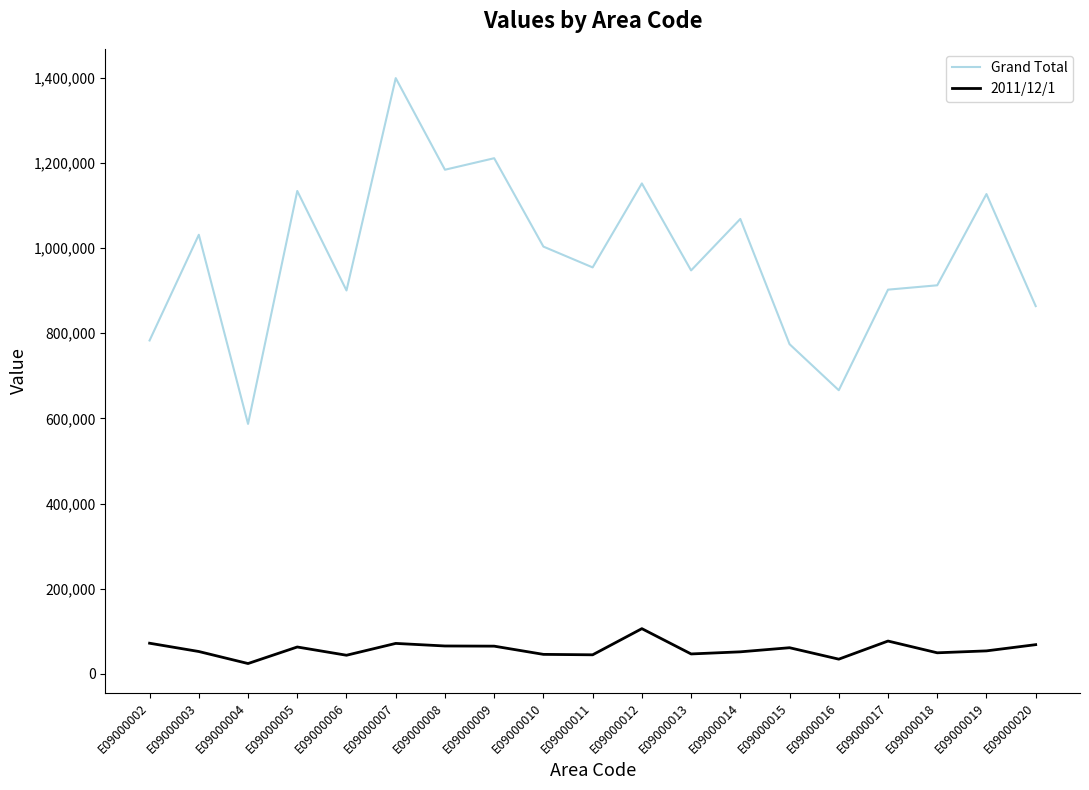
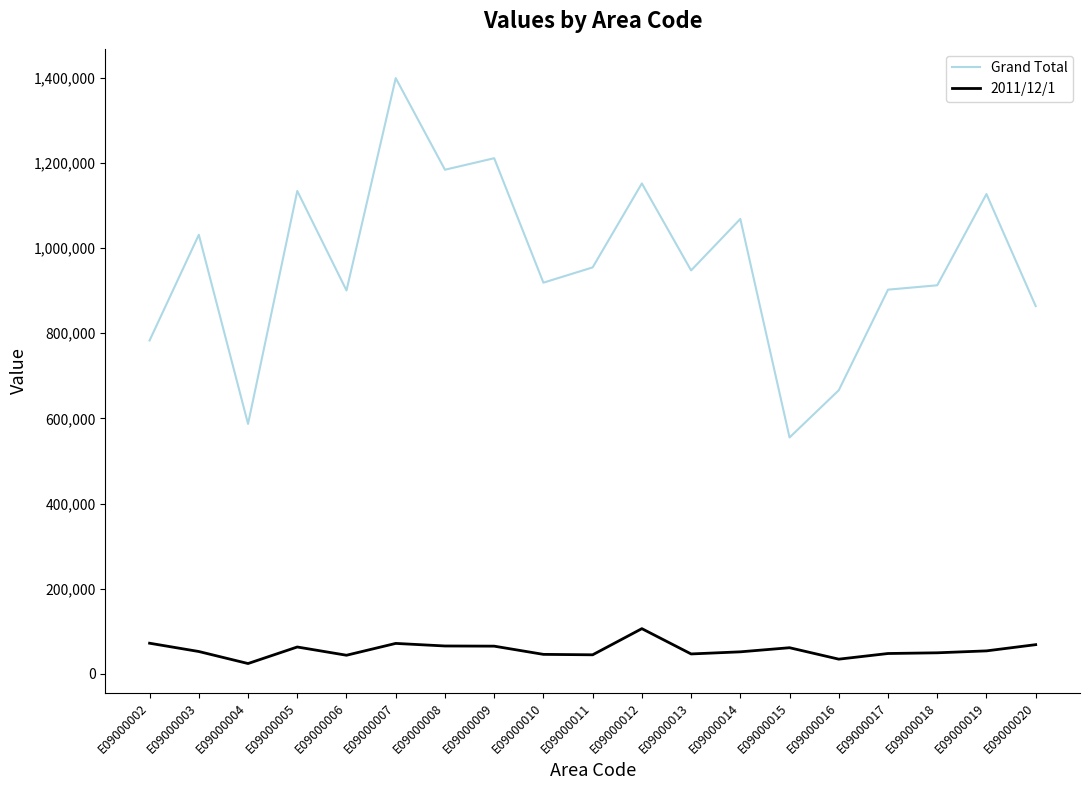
  {
    "Grand Total": {
      "E09000002": "780,000",
      "E09000003": "1,030,000",
      "E09000004": "590,000",
      "E09000005": "1,130,000",
      "E09000006": "900,000",
      "E09000007": "1,400,000",
      "E09000008": "1,180,000",
      "E09000009": "1,210,000",
-     "E09000010": "1,000,000",
+     "E09000010": "920,000",
      "E09000011": "950,000",
      "E09000012": "1,150,000",
      "E09000013": "950,000",
      "E09000014": "1,070,000",
-     "E09000015": "770,000",
+     "E09000015": "560,000",
      "E09000016": "670,000",
      "E09000017": "900,000",
      "E09000018": "910,000",
      "E09000019": "1,130,000",
      "E09000020": "860,000"
    },
    "2011/12/1": {
      "E09000002": "70,000",
      "E09000003": "50,000",
      "E09000004": "20,000",
      "E09000005": "60,000",
      "E09000006": "40,000",
      "E09000007": "70,000",
      "E09000008": "70,000",
      "E09000009": "70,000",
      "E09000010": "50,000",
      "E09000011": "40,000",
      "E09000012": "110,000",
      "E09000013": "50,000",
      "E09000014": "50,000",
      "E09000015": "60,000",
      "E09000016": "30,000",
-     "E09000017": "80,000",
+     "E09000017": "50,000",
      "E09000018": "50,000",
      "E09000019": "50,000",
      "E09000020": "70,000"
    }
  }
